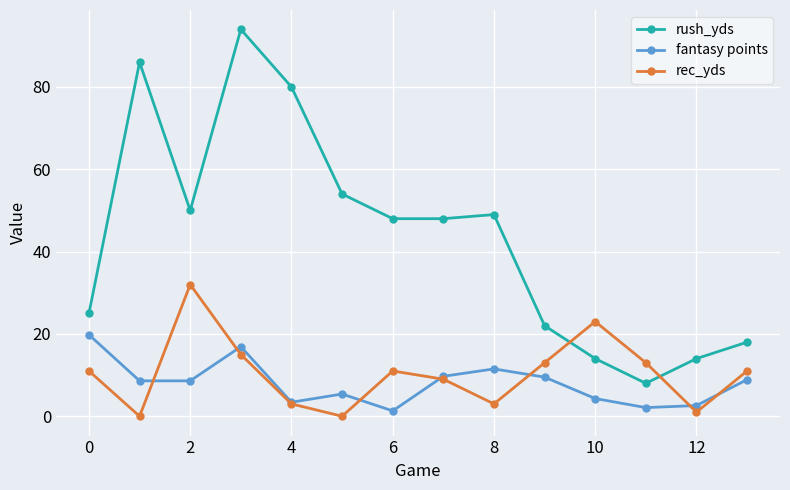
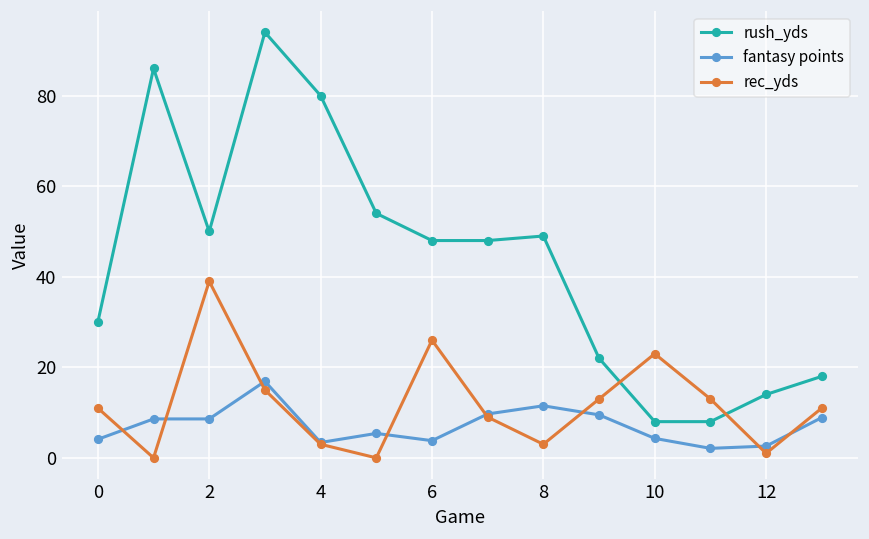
  {
    "rush_yds": {
-     "0": 25,
+     "0": 30,
      "2": 50,
      "4": 80,
      "6": 48,
      "8": 49,
-     "10": 14,
+     "10": 8,
      "12": 14
    },
    "fantasy points": {
-     "0": 20,
+     "0": 4,
      "2": 9,
-     "6": 1,
+     "6": 4,
      "8": 12,
      "10": 4,
      "12": 3
    },
    "rec_yds": {
      "0": 11,
-     "2": 32,
-     "6": 11,
+     "2": 39,
+     "6": 26,
      "8": 3,
      "10": 23,
      "12": 1
    }
  }
